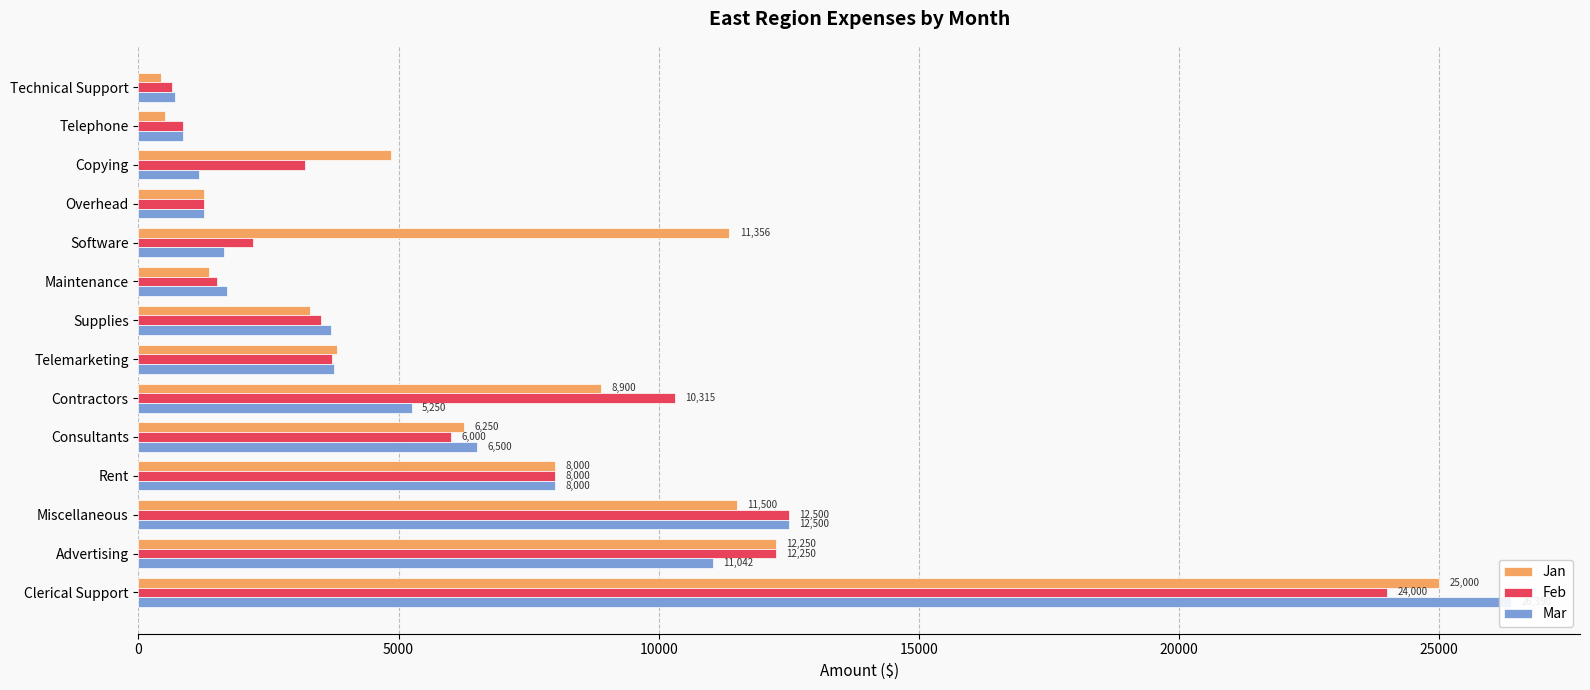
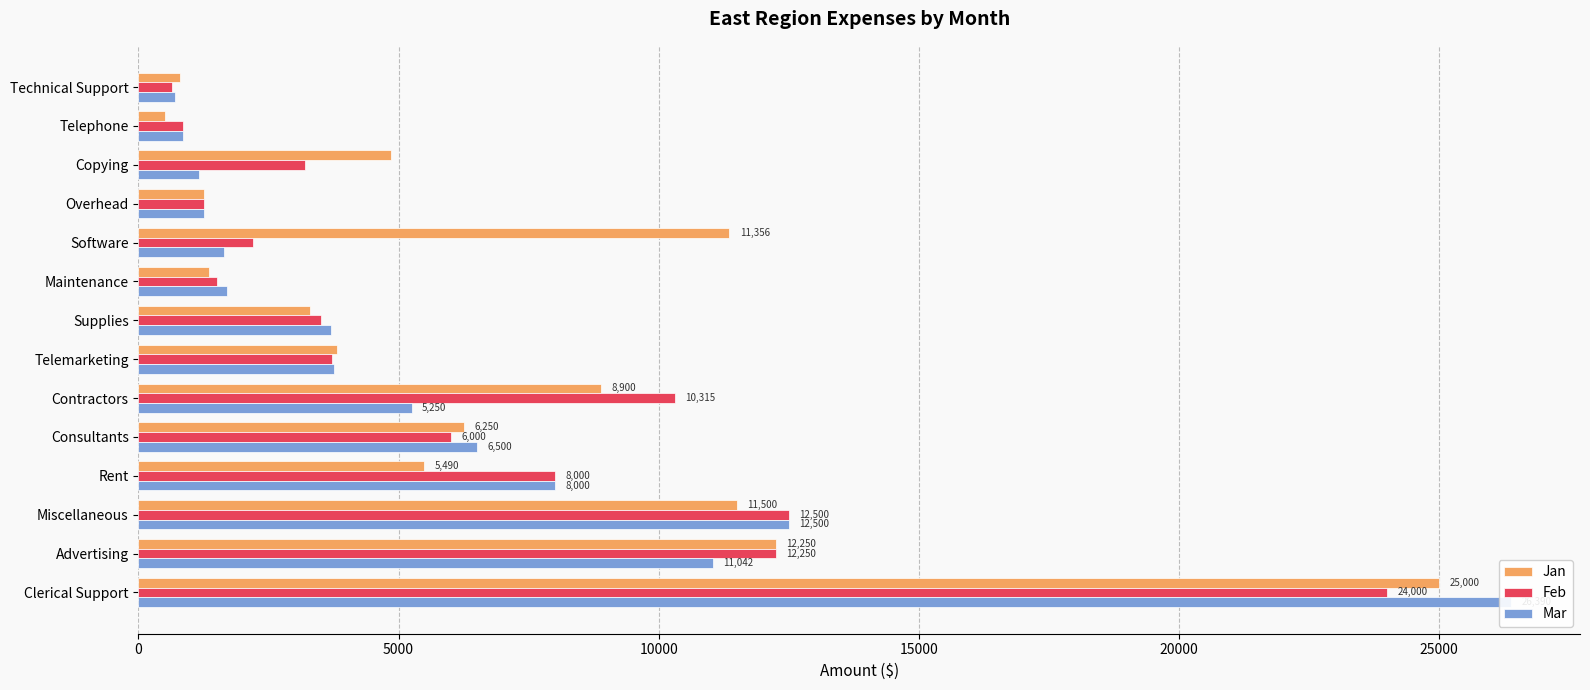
  {
    "Jan": {
-     "Technical Support": "400",
+     "Technical Support": "800",
      "Software": "11,356",
      "Contractors": "8,900",
      "Consultants": "6,250",
-     "Rent": "8,000",
+     "Rent": "5,490",
      "Miscellaneous": "11,500",
      "Advertising": "12,250",
      "Clerical Support": "25,000"
    },
    "Feb": {
      "Contractors": "10,315",
      "Consultants": "6,000",
      "Rent": "8,000",
      "Miscellaneous": "12,500",
      "Advertising": "12,250",
      "Clerical Support": "24,000"
    },
    "Mar": {
      "Contractors": "5,250",
      "Consultants": "6,500",
      "Rent": "8,000",
      "Miscellaneous": "12,500",
      "Advertising": "11,042"
    }
  }
